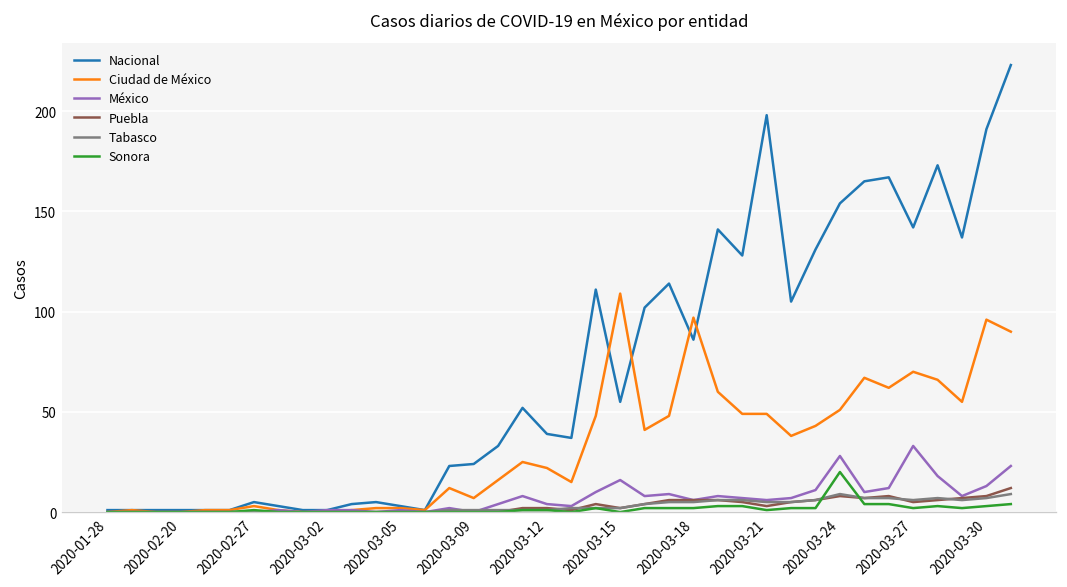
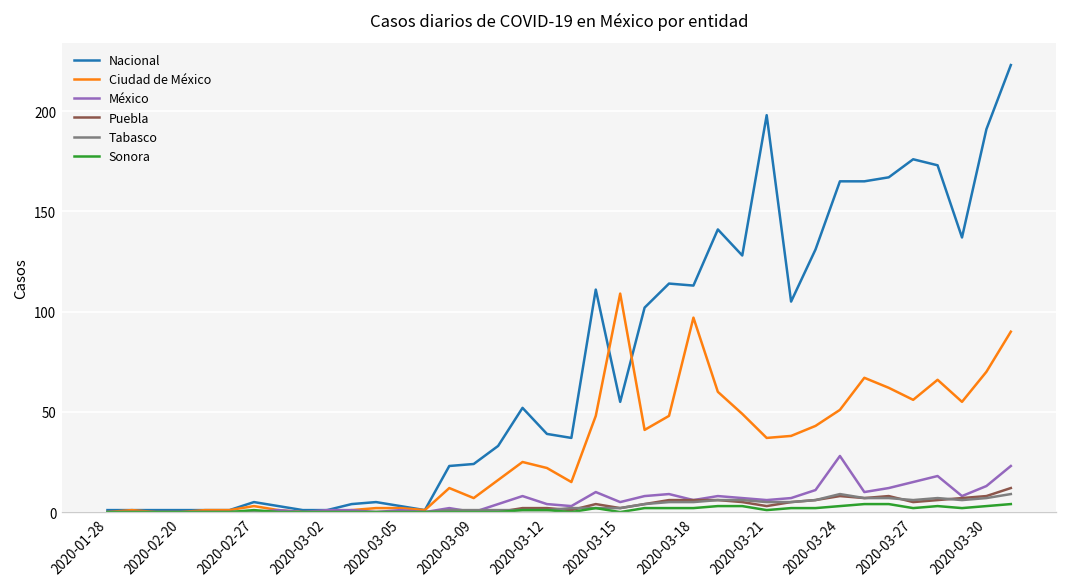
  {
    "Nacional": {
      "2020-02-27": 5,
      "2020-03-09": 24,
      "2020-03-12": 39,
      "2020-03-15": 55,
-     "2020-03-18": 86,
+     "2020-03-18": 113,
      "2020-03-21": 198,
-     "2020-03-24": 154,
-     "2020-03-27": 142,
+     "2020-03-24": 165,
+     "2020-03-27": 176,
      "2020-03-30": 191
    },
    "Ciudad de México": {
      "2020-02-27": 3,
      "2020-03-09": 7,
      "2020-03-12": 22,
      "2020-03-15": 109,
      "2020-03-18": 97,
-     "2020-03-21": 49,
+     "2020-03-21": 37,
      "2020-03-24": 51,
-     "2020-03-27": 70,
-     "2020-03-30": 96
+     "2020-03-27": 56,
+     "2020-03-30": 70
    },
    "México": {
      "2020-03-12": 4,
-     "2020-03-15": 16,
+     "2020-03-15": 5,
      "2020-03-24": 28,
-     "2020-03-27": 33,
+     "2020-03-27": 15,
      "2020-03-30": 13
    },
    "Puebla": {
      "2020-03-21": 3
    },
    "Sonora": {
      "2020-03-15": 0,
      "2020-03-18": 2,
      "2020-03-21": 1,
-     "2020-03-24": 20,
+     "2020-03-24": 3,
      "2020-03-27": 2,
      "2020-03-30": 3
    }
  }
